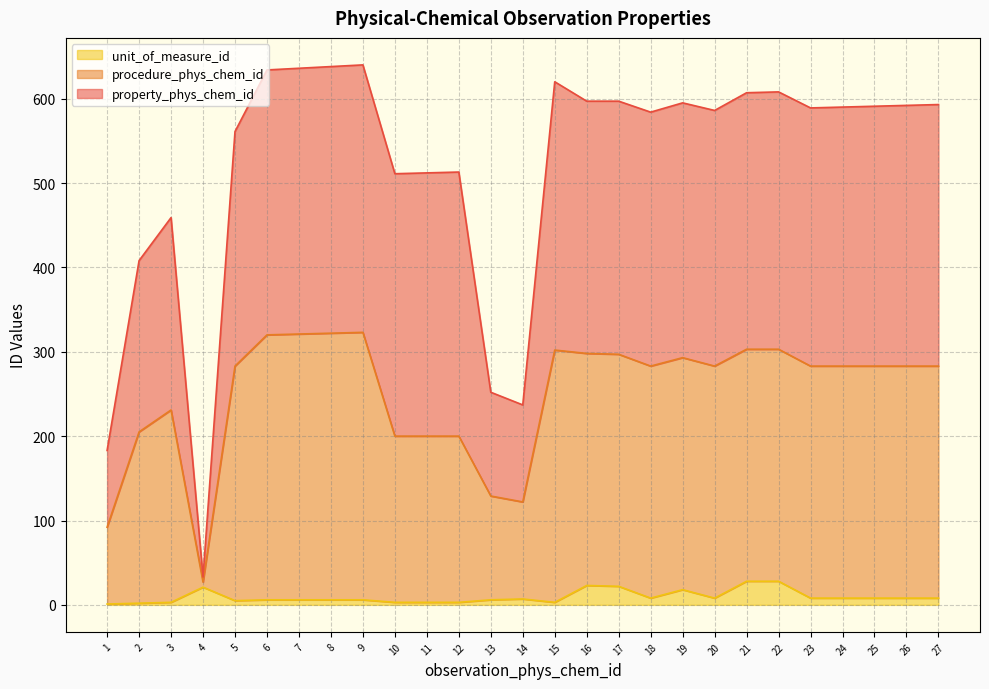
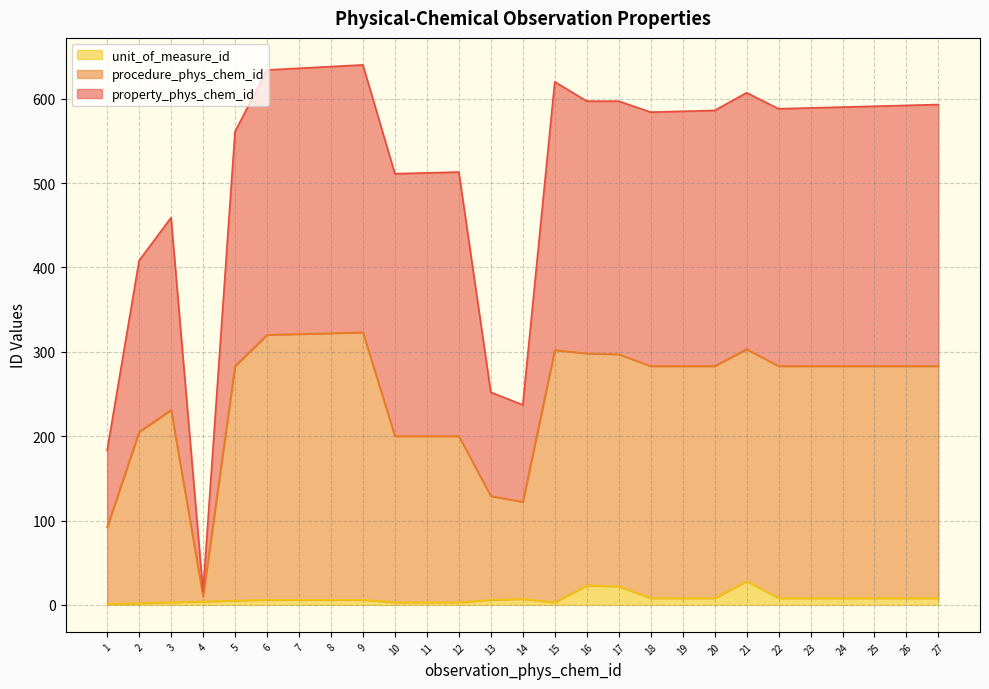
  {
    "unit_of_measure_id": {
      "1": 0,
      "2": 0,
      "3": 0,
-     "4": 20,
+     "4": 0,
      "5": 10,
      "6": 10,
      "7": 10,
      "8": 10,
      "9": 10,
      "10": 0,
      "11": 0,
      "12": 0,
      "13": 10,
      "14": 10,
      "15": 0,
      "16": 20,
      "17": 20,
      "18": 10,
-     "19": 20,
+     "19": 10,
      "20": 10,
      "21": 30,
-     "22": 30,
+     "22": 10,
      "23": 10,
      "24": 10,
      "25": 10,
      "26": 10,
      "27": 10
    }
  }
